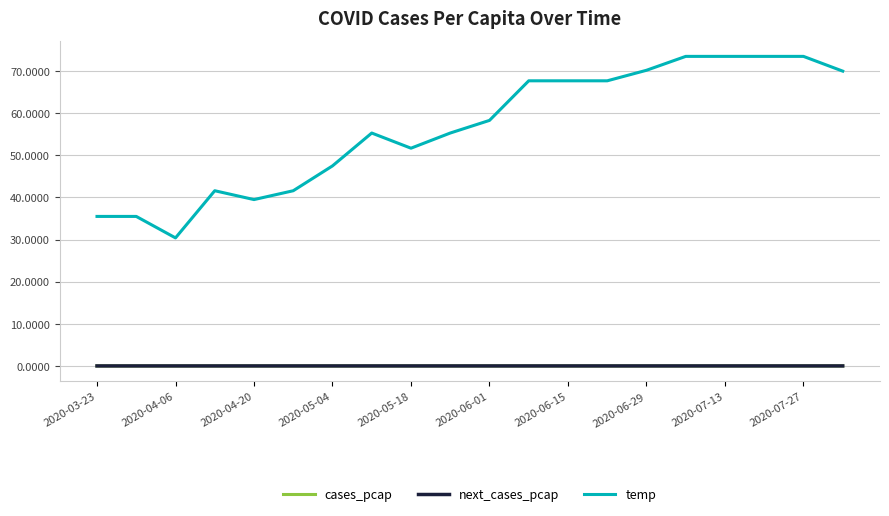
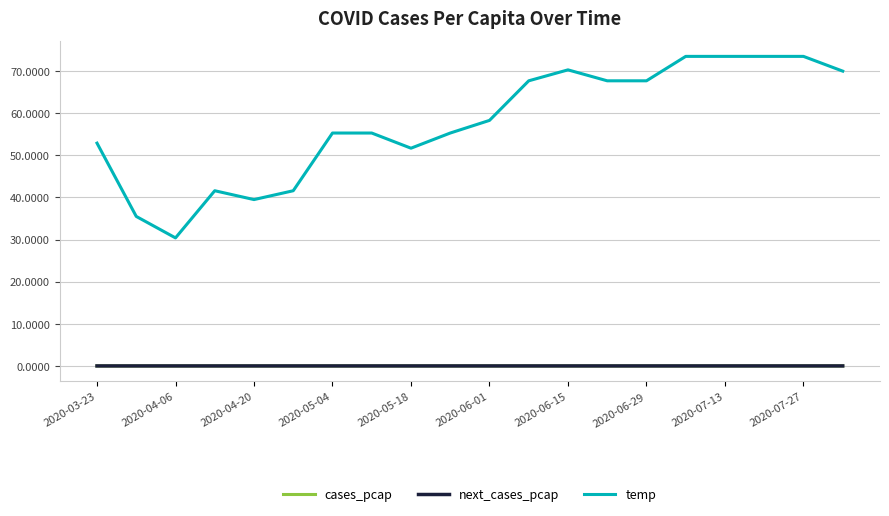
  {
    "next_cases_pcap": {
      "2020-03-23": 0,
      "2020-04-06": 0,
      "2020-04-20": 0,
      "2020-05-04": 0,
      "2020-05-18": 0,
      "2020-06-01": 0,
      "2020-06-15": 0,
      "2020-06-29": 0,
      "2020-07-13": 0,
      "2020-07-27": 0
    },
    "temp": {
-     "2020-03-23": 36,
+     "2020-03-23": 53,
      "2020-04-06": 30,
      "2020-04-20": 40,
-     "2020-05-04": 48,
+     "2020-05-04": 55,
      "2020-05-18": 52,
      "2020-06-01": 58,
-     "2020-06-15": 68,
-     "2020-06-29": 70,
+     "2020-06-15": 70,
+     "2020-06-29": 68,
      "2020-07-13": 74,
      "2020-07-27": 74
    }
  }
